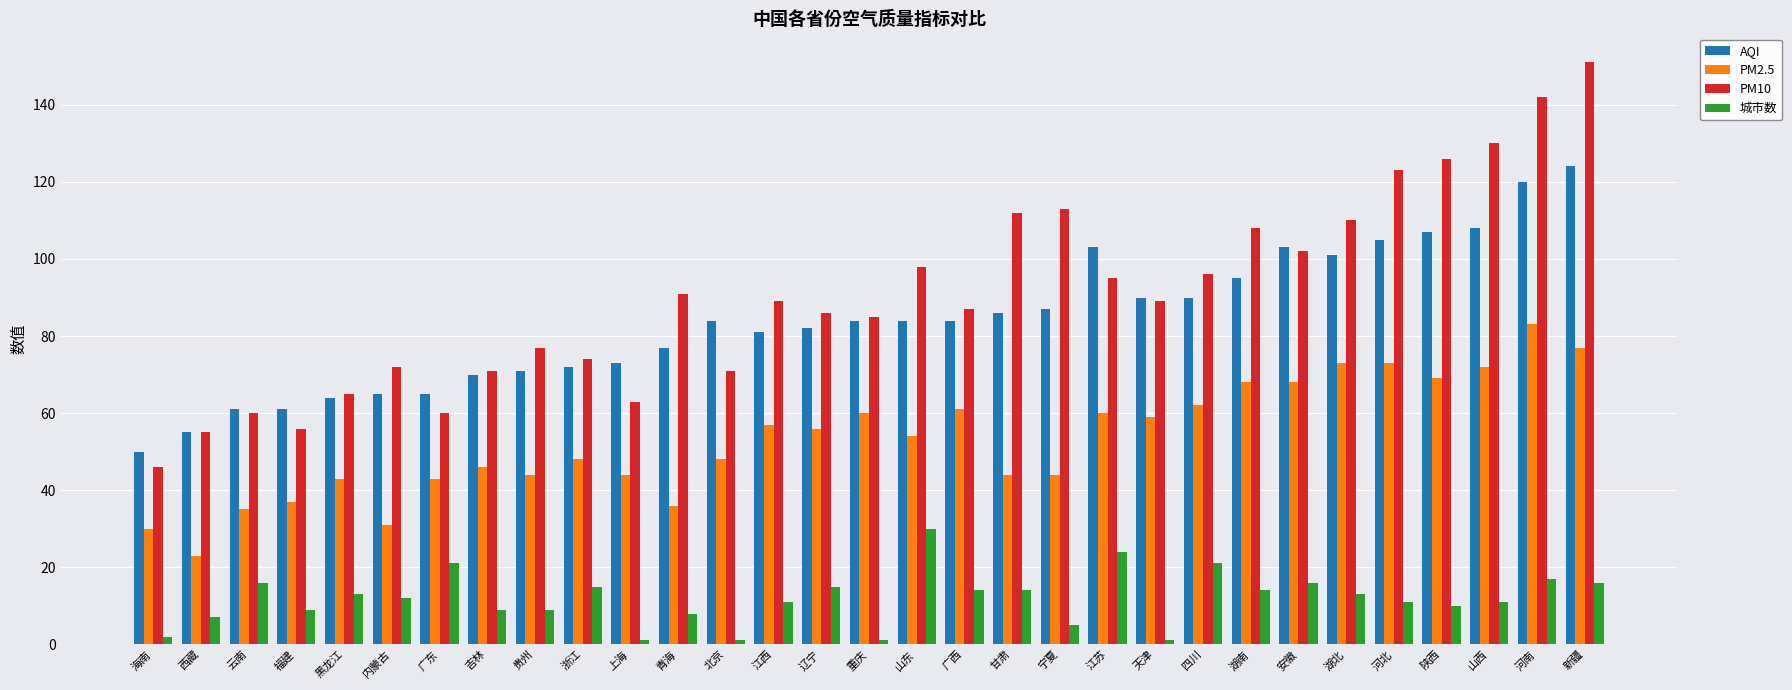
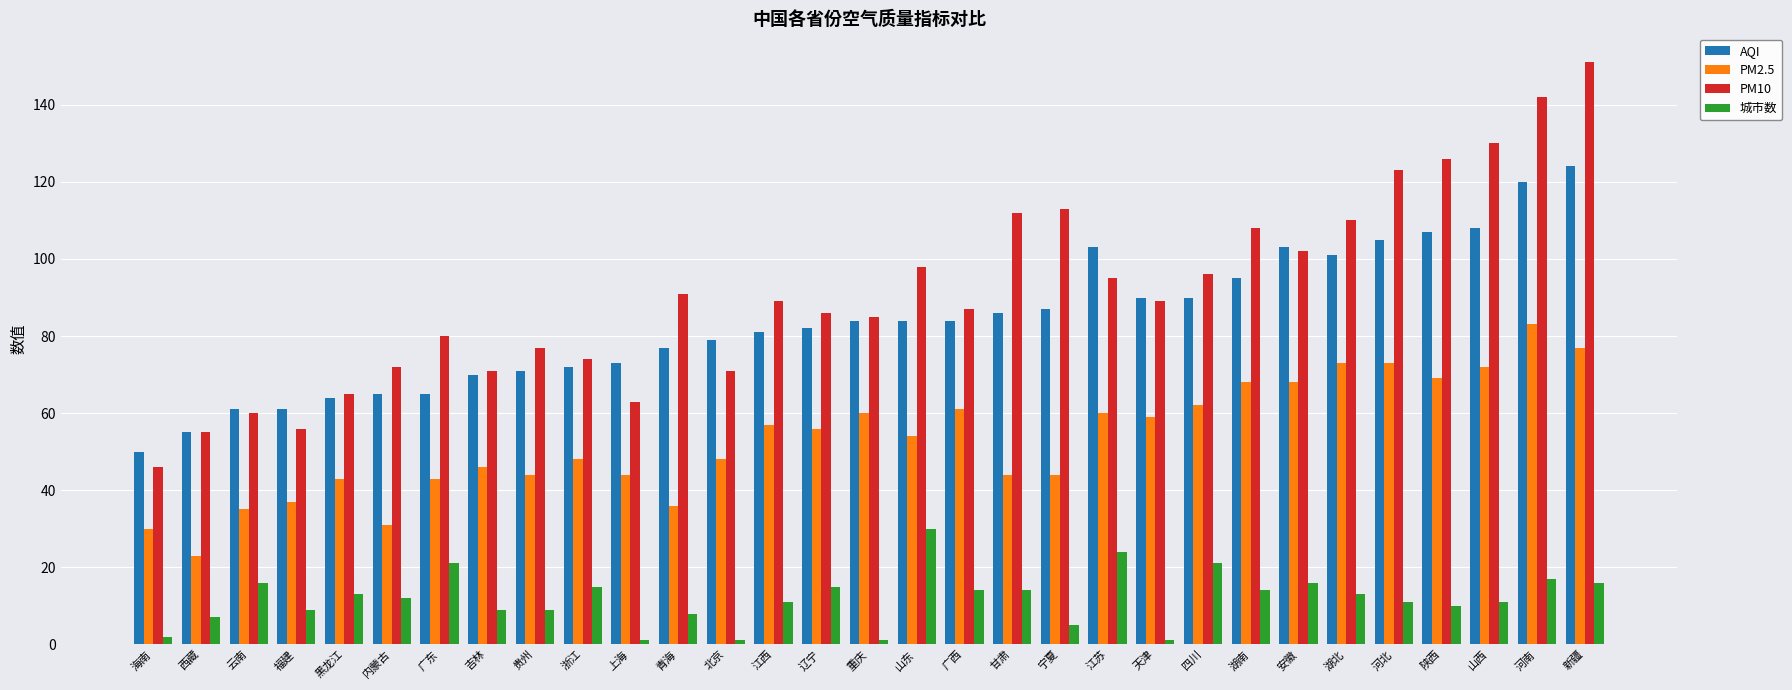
  {
    "AQI": {
      "海南": 50,
      "西藏": 55,
      "云南": 61,
      "福建": 61,
      "黑龙江": 64,
      "内蒙古": 65,
      "广东": 65,
      "吉林": 70,
      "贵州": 71,
      "浙江": 72,
      "上海": 73,
      "青海": 77,
-     "北京": 84,
+     "北京": 79,
      "江西": 81,
      "辽宁": 82,
      "重庆": 84,
      "山东": 84,
      "广西": 84,
      "甘肃": 86,
      "宁夏": 87,
      "江苏": 103,
      "天津": 90,
      "四川": 90,
      "湖南": 95,
      "安徽": 103,
      "湖北": 101,
      "河北": 105,
      "陕西": 107,
      "山西": 108,
      "河南": 120,
      "新疆": 124
    },
    "PM2.5": {
      "海南": 30,
      "西藏": 23,
      "云南": 35,
      "福建": 37,
      "黑龙江": 43,
      "内蒙古": 31,
      "广东": 43,
      "吉林": 46,
      "贵州": 44,
      "浙江": 48,
      "上海": 44,
      "青海": 36,
      "北京": 48,
      "江西": 57,
      "辽宁": 56,
      "重庆": 60,
      "山东": 54,
      "广西": 61,
      "甘肃": 44,
      "宁夏": 44,
      "江苏": 60,
      "天津": 59,
      "四川": 62,
      "湖南": 68,
      "安徽": 68,
      "湖北": 73,
      "河北": 73,
      "陕西": 69,
      "山西": 72,
      "河南": 83,
      "新疆": 77
    },
    "PM10": {
      "海南": 46,
      "西藏": 55,
      "云南": 60,
      "福建": 56,
      "黑龙江": 65,
      "内蒙古": 72,
-     "广东": 60,
+     "广东": 80,
      "吉林": 71,
      "贵州": 77,
      "浙江": 74,
      "上海": 63,
      "青海": 91,
      "北京": 71,
      "江西": 89,
      "辽宁": 86,
      "重庆": 85,
      "山东": 98,
      "广西": 87,
      "甘肃": 112,
      "宁夏": 113,
      "江苏": 95,
      "天津": 89,
      "四川": 96,
      "湖南": 108,
      "安徽": 102,
      "湖北": 110,
      "河北": 123,
      "陕西": 126,
      "山西": 130,
      "河南": 142,
      "新疆": 151
    },
    "城市数": {
      "海南": 2,
      "西藏": 7,
      "云南": 16,
      "福建": 9,
      "黑龙江": 13,
      "内蒙古": 12,
      "广东": 21,
      "吉林": 9,
      "贵州": 9,
      "浙江": 15,
      "上海": 1,
      "青海": 8,
      "北京": 1,
      "江西": 11,
      "辽宁": 15,
      "重庆": 1,
      "山东": 30,
      "广西": 14,
      "甘肃": 14,
      "宁夏": 5,
      "江苏": 24,
      "天津": 1,
      "四川": 21,
      "湖南": 14,
      "安徽": 16,
      "湖北": 13,
      "河北": 11,
      "陕西": 10,
      "山西": 11,
      "河南": 17,
      "新疆": 16
    }
  }
